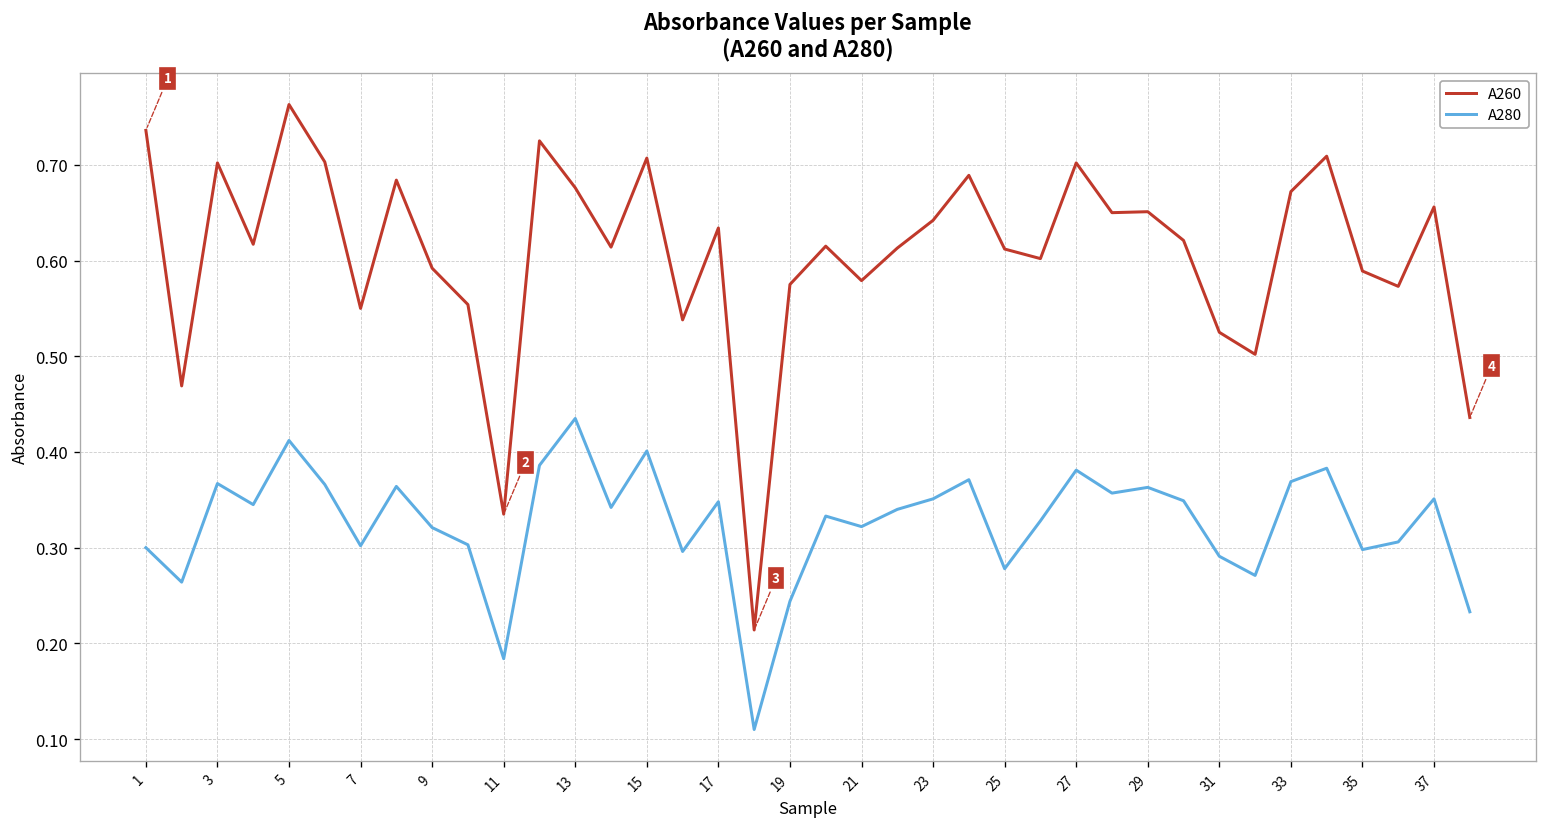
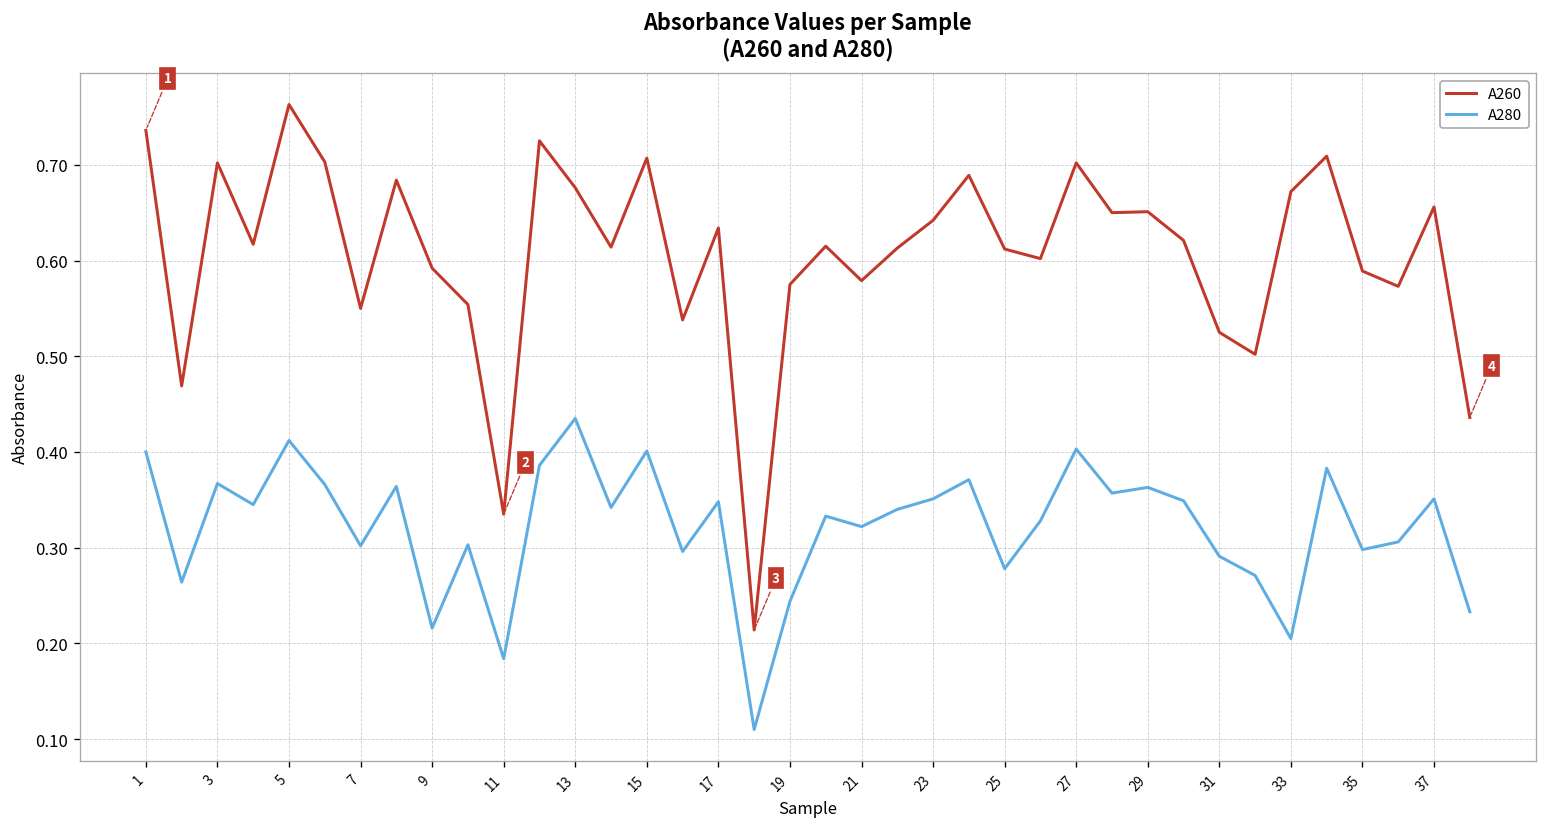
  {
    "A260": {
      "1": 0.74,
      "3": 0.70,
      "5": 0.76,
      "7": 0.55,
      "9": 0.59,
      "11": 0.34,
      "13": 0.68,
      "15": 0.71,
      "17": 0.63,
      "19": 0.58,
      "21": 0.58,
      "23": 0.64,
      "25": 0.61,
      "27": 0.70,
      "29": 0.65,
      "31": 0.53,
      "33": 0.67,
      "35": 0.59,
      "37": 0.66
    },
    "A280": {
-     "1": 0.3,
+     "1": 0.4,
      "3": 0.37,
      "5": 0.41,
      "7": 0.30,
-     "9": 0.32,
+     "9": 0.22,
      "11": 0.18,
      "13": 0.44,
      "15": 0.40,
      "17": 0.35,
      "19": 0.24,
      "21": 0.32,
      "23": 0.35,
      "25": 0.28,
-     "27": 0.38,
+     "27": 0.40,
      "29": 0.36,
      "31": 0.29,
-     "33": 0.37,
+     "33": 0.21,
      "35": 0.30,
      "37": 0.35
    }
  }
